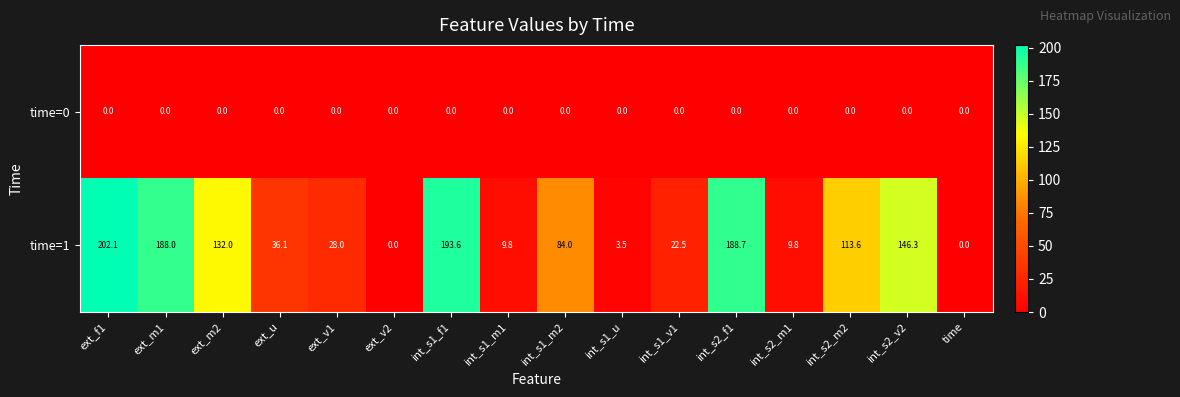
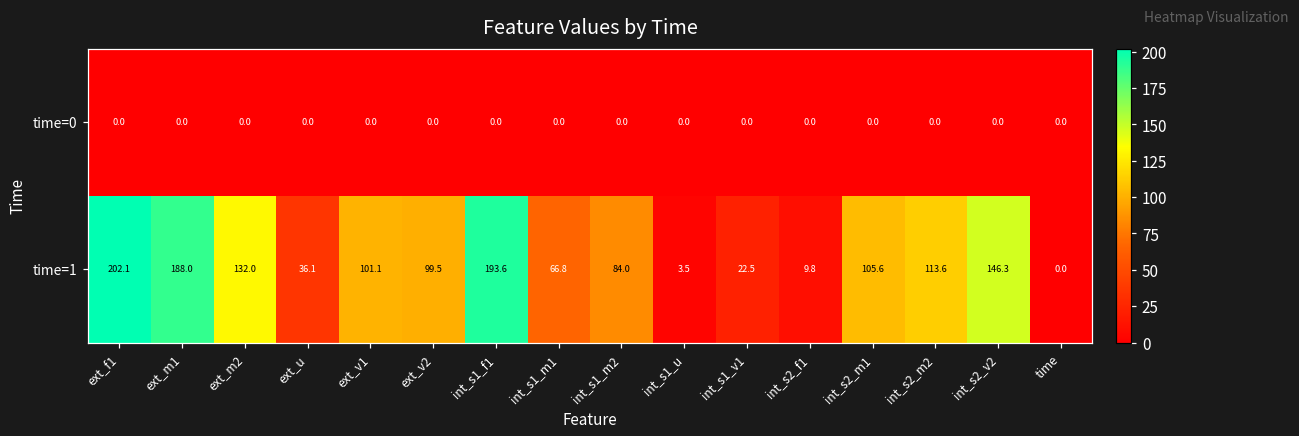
  {
    "time=0": {
      "ext_f1": 0.0,
      "ext_m1": 0.0,
      "ext_m2": 0.0,
      "ext_u": 0.0,
      "ext_v1": 0.0,
      "ext_v2": 0.0,
      "int_s1_f1": 0.0,
      "int_s1_m1": 0.0,
      "int_s1_m2": 0.0,
      "int_s1_u": 0.0,
      "int_s1_v1": 0.0,
      "int_s2_f1": 0.0,
      "int_s2_m1": 0.0,
      "int_s2_m2": 0.0,
      "int_s2_v2": 0.0,
      "time": 0.0
    },
    "time=1": {
      "ext_f1": 202.1,
      "ext_m1": 188.0,
      "ext_m2": 132.0,
      "ext_u": 36.1,
-     "ext_v1": 28.0,
-     "ext_v2": 0.0,
+     "ext_v1": 101.1,
+     "ext_v2": 99.5,
      "int_s1_f1": 193.6,
-     "int_s1_m1": 9.8,
+     "int_s1_m1": 66.8,
      "int_s1_m2": 84.0,
      "int_s1_u": 3.5,
      "int_s1_v1": 22.5,
-     "int_s2_f1": 188.7,
-     "int_s2_m1": 9.8,
+     "int_s2_f1": 9.8,
+     "int_s2_m1": 105.6,
      "int_s2_m2": 113.6,
      "int_s2_v2": 146.3,
      "time": 0.0
    }
  }
